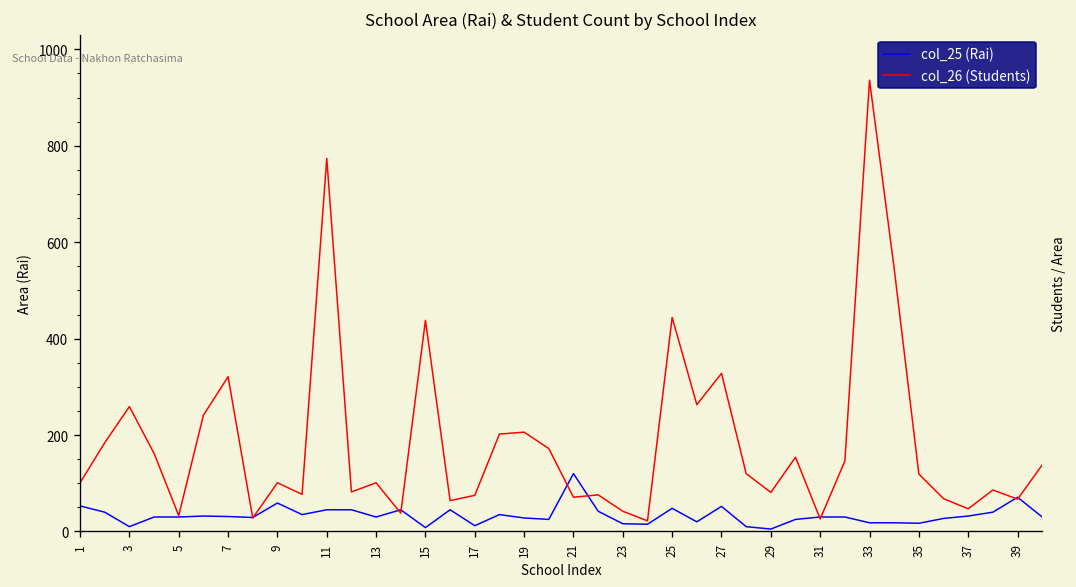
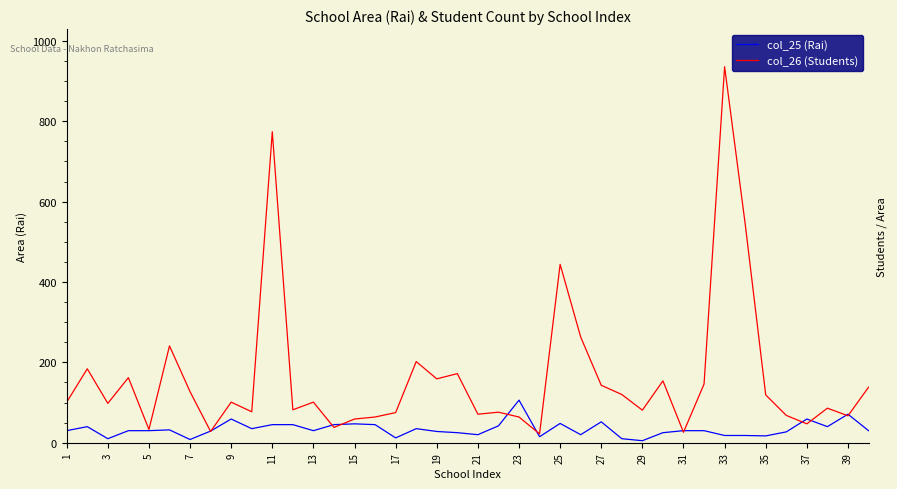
  {
    "col_25 (Rai)": {
-     "1": 50,
+     "1": 30,
      "3": 10,
-     "7": 30,
+     "7": 10,
      "9": 60,
      "11": 50,
      "13": 30,
-     "15": 10,
+     "15": 50,
      "17": 10,
      "19": 30,
-     "21": 120,
-     "23": 20,
+     "21": 20,
+     "23": 110,
      "25": 50,
      "27": 50,
      "29": 10,
      "33": 20,
      "35": 20,
-     "37": 30
+     "37": 60
    },
    "col_26 (Students)": {
      "1": 100,
-     "3": 260,
-     "7": 320,
+     "3": 100,
+     "7": 130,
      "9": 100,
      "11": 770,
      "13": 100,
-     "15": 440,
+     "15": 60,
      "17": 80,
-     "19": 210,
+     "19": 160,
      "21": 70,
-     "23": 40,
+     "23": 60,
      "25": 440,
-     "27": 330,
+     "27": 140,
      "29": 80,
      "33": 940,
      "35": 120,
      "37": 50
    }
  }
